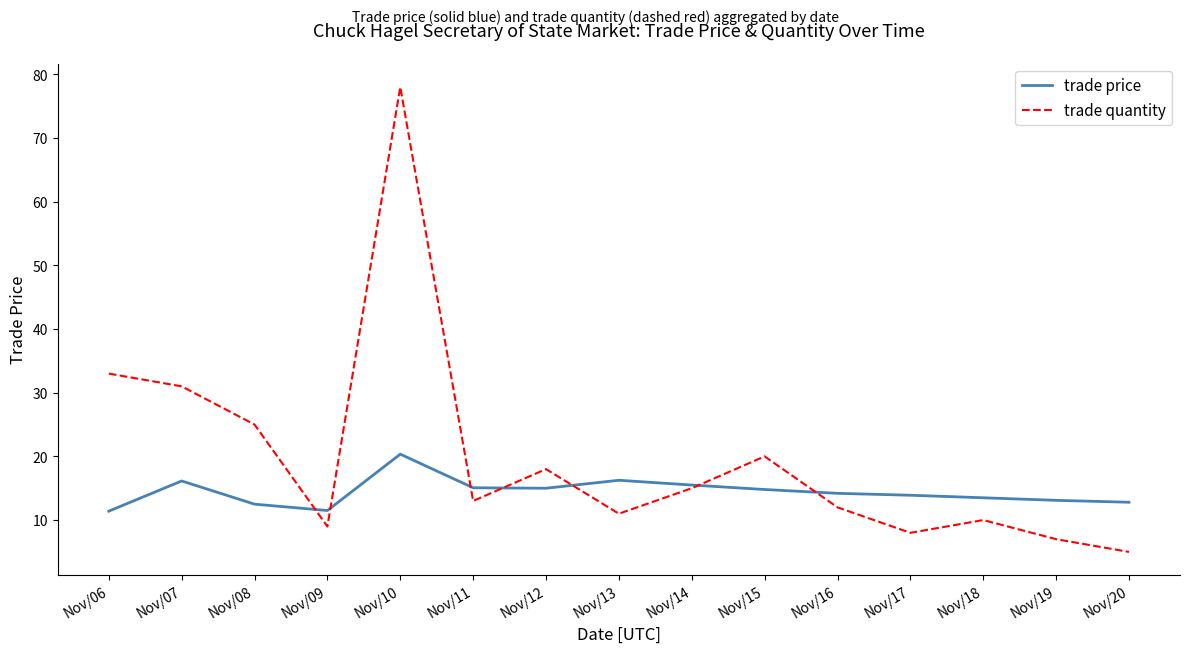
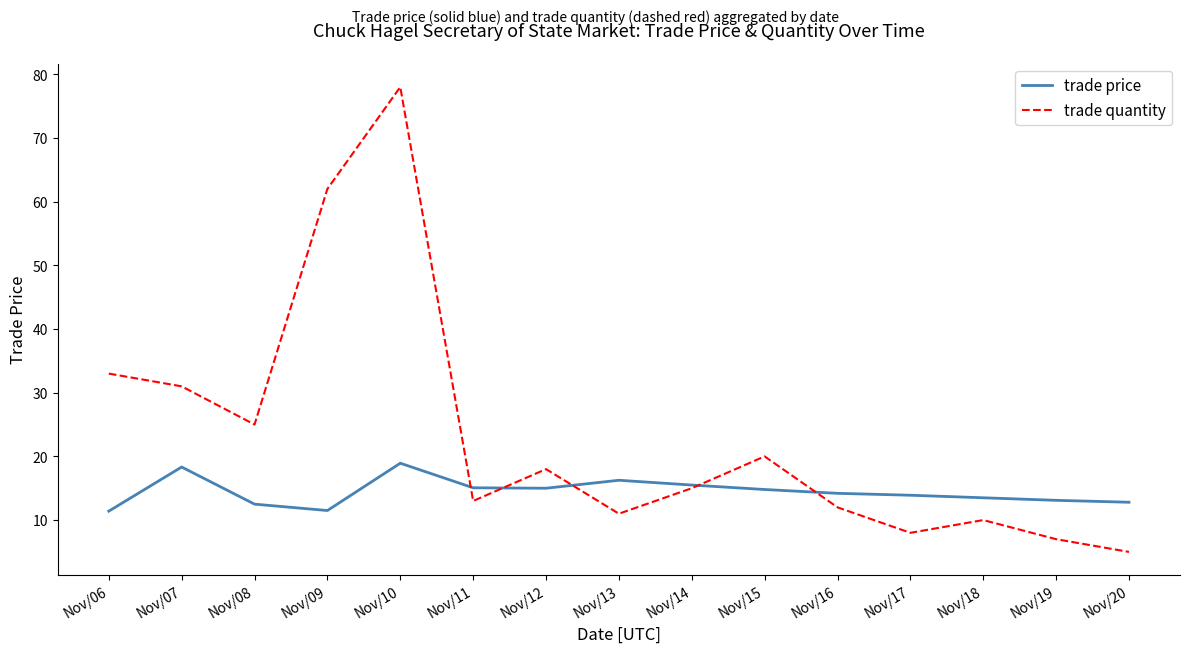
  {
    "trade price": {
      "Nov/06": 11,
-     "Nov/07": 16,
+     "Nov/07": 18,
      "Nov/08": 13,
      "Nov/09": 12,
-     "Nov/10": 20,
+     "Nov/10": 19,
      "Nov/11": 15,
      "Nov/12": 15,
      "Nov/13": 16,
      "Nov/14": 16,
      "Nov/15": 15,
      "Nov/16": 14,
      "Nov/17": 14,
      "Nov/18": 14,
      "Nov/19": 13,
      "Nov/20": 13
    },
    "trade quantity": {
      "Nov/06": 33,
      "Nov/07": 31,
      "Nov/08": 25,
-     "Nov/09": 9,
+     "Nov/09": 62,
      "Nov/10": 78,
      "Nov/11": 13,
      "Nov/12": 18,
      "Nov/13": 11,
      "Nov/14": 15,
      "Nov/15": 20,
      "Nov/16": 12,
      "Nov/17": 8,
      "Nov/18": 10,
      "Nov/19": 7,
      "Nov/20": 5
    }
  }
